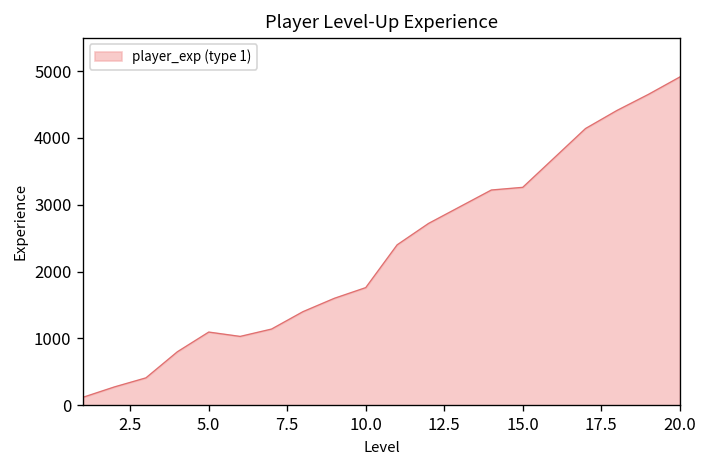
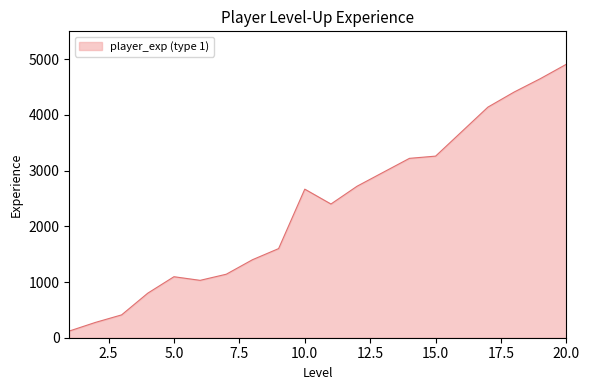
  {
    "5.0": 1100,
-   "10.0": 1800,
+   "10.0": 2700,
    "15.0": 3300,
    "20.0": 4900
  }
